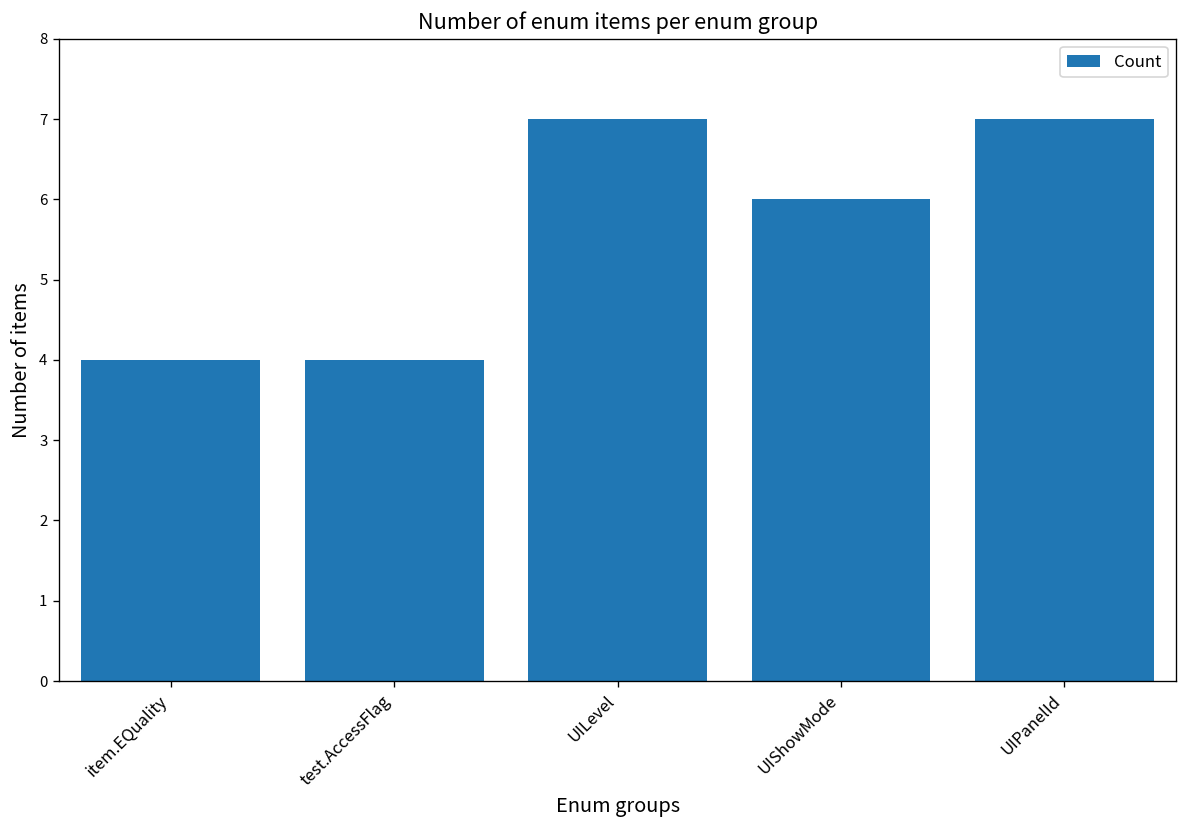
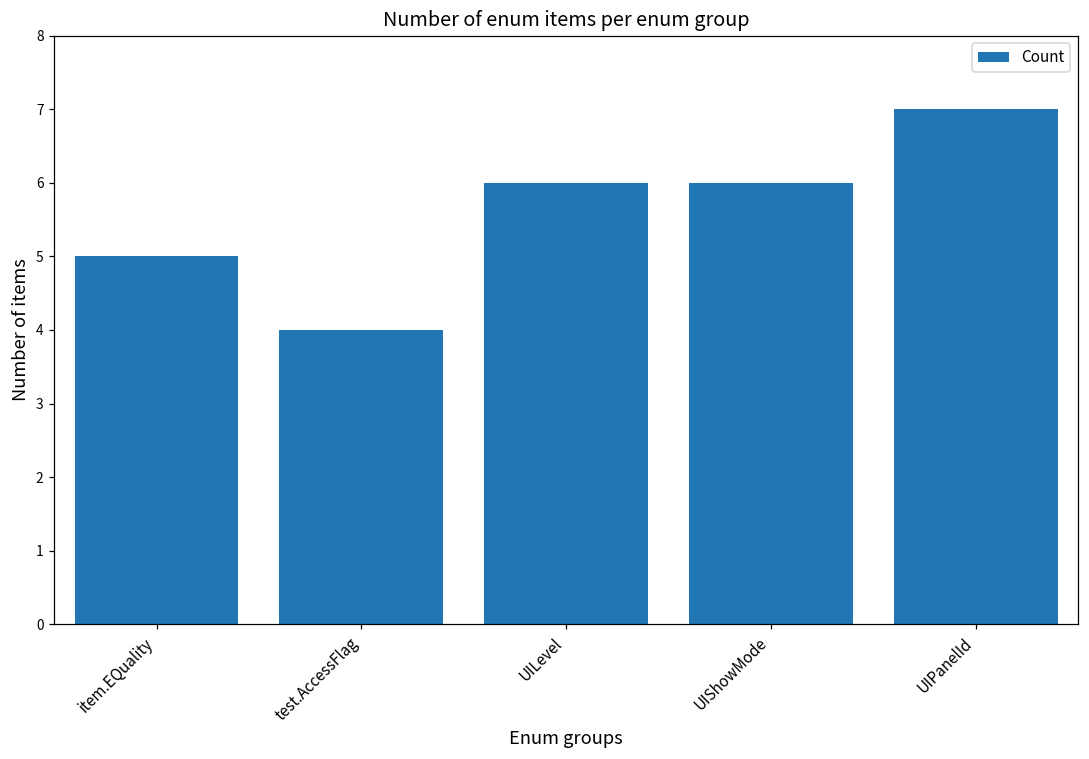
  {
-   "item.EQuality": 4,
+   "item.EQuality": 5,
    "test.AccessFlag": 4,
-   "UILevel": 7,
+   "UILevel": 6,
    "UIShowMode": 6,
    "UIPanelId": 7
  }
